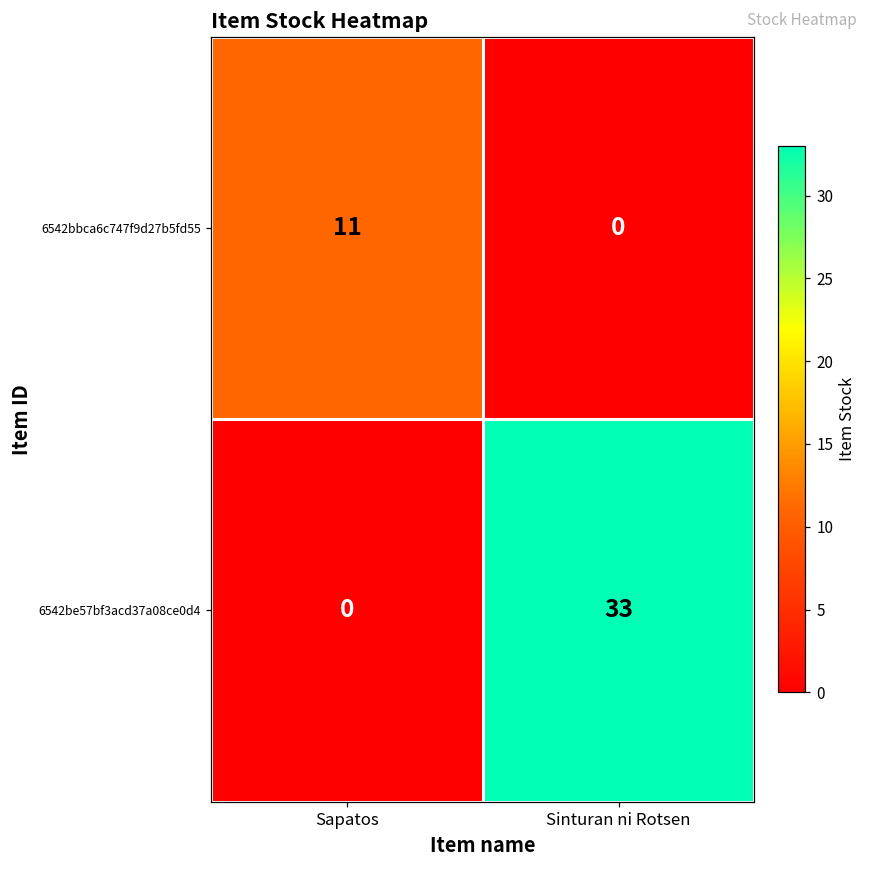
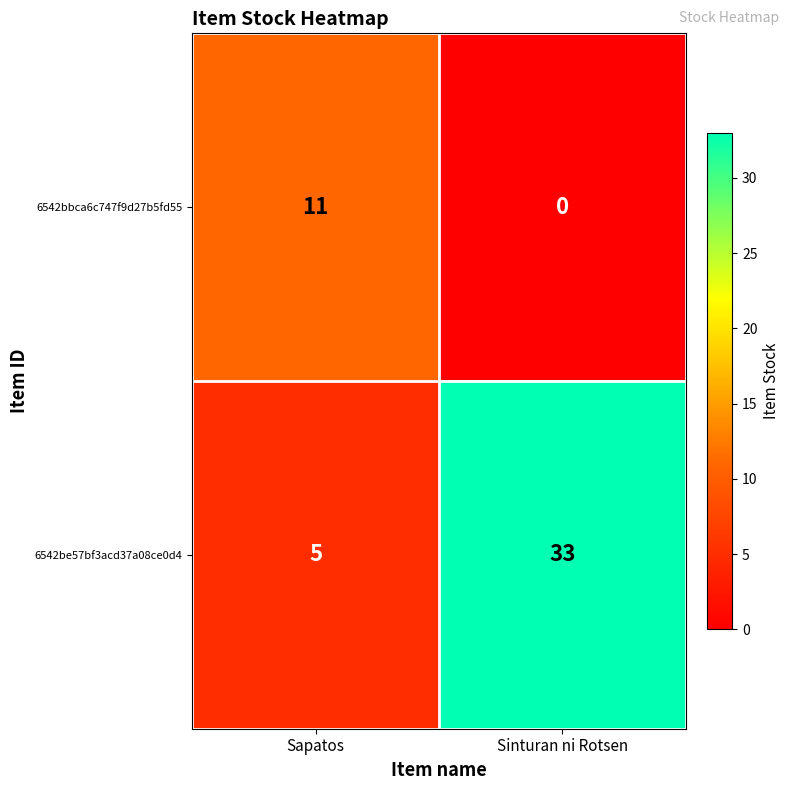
  {
    "6542bbca6c747f9d27b5fd55": {
      "Sapatos": 11,
      "Sinturan ni Rotsen": 0
    },
    "6542be57bf3acd37a08ce0d4": {
-     "Sapatos": 0,
+     "Sapatos": 5,
      "Sinturan ni Rotsen": 33
    }
  }
